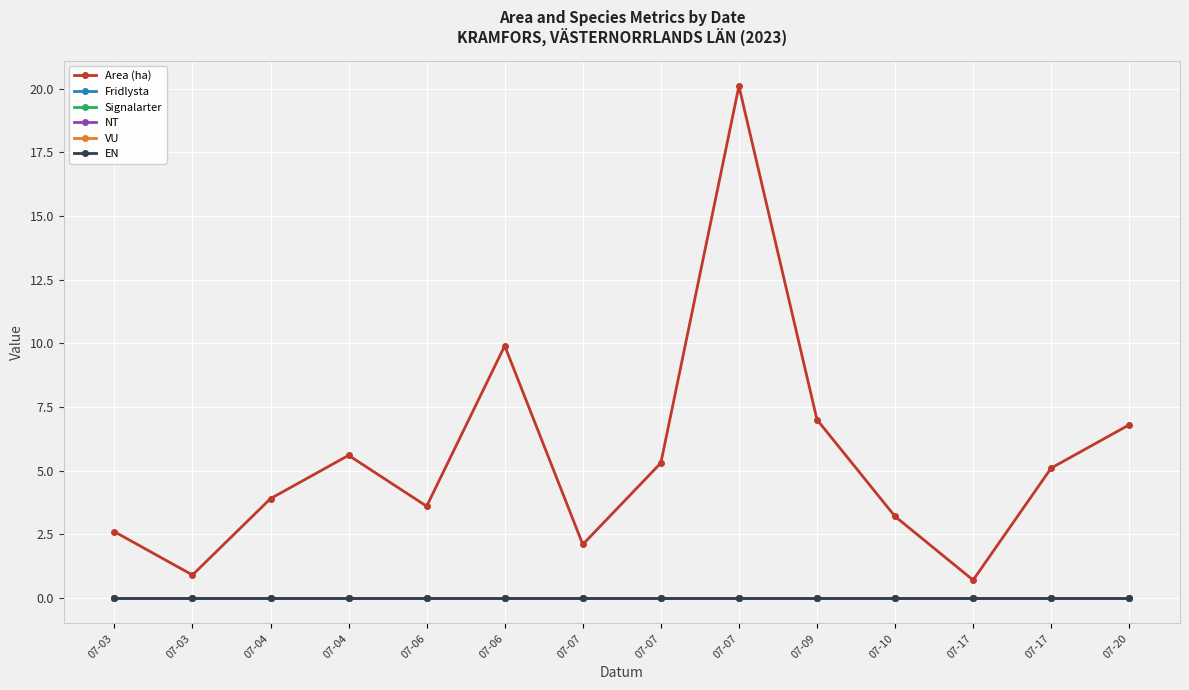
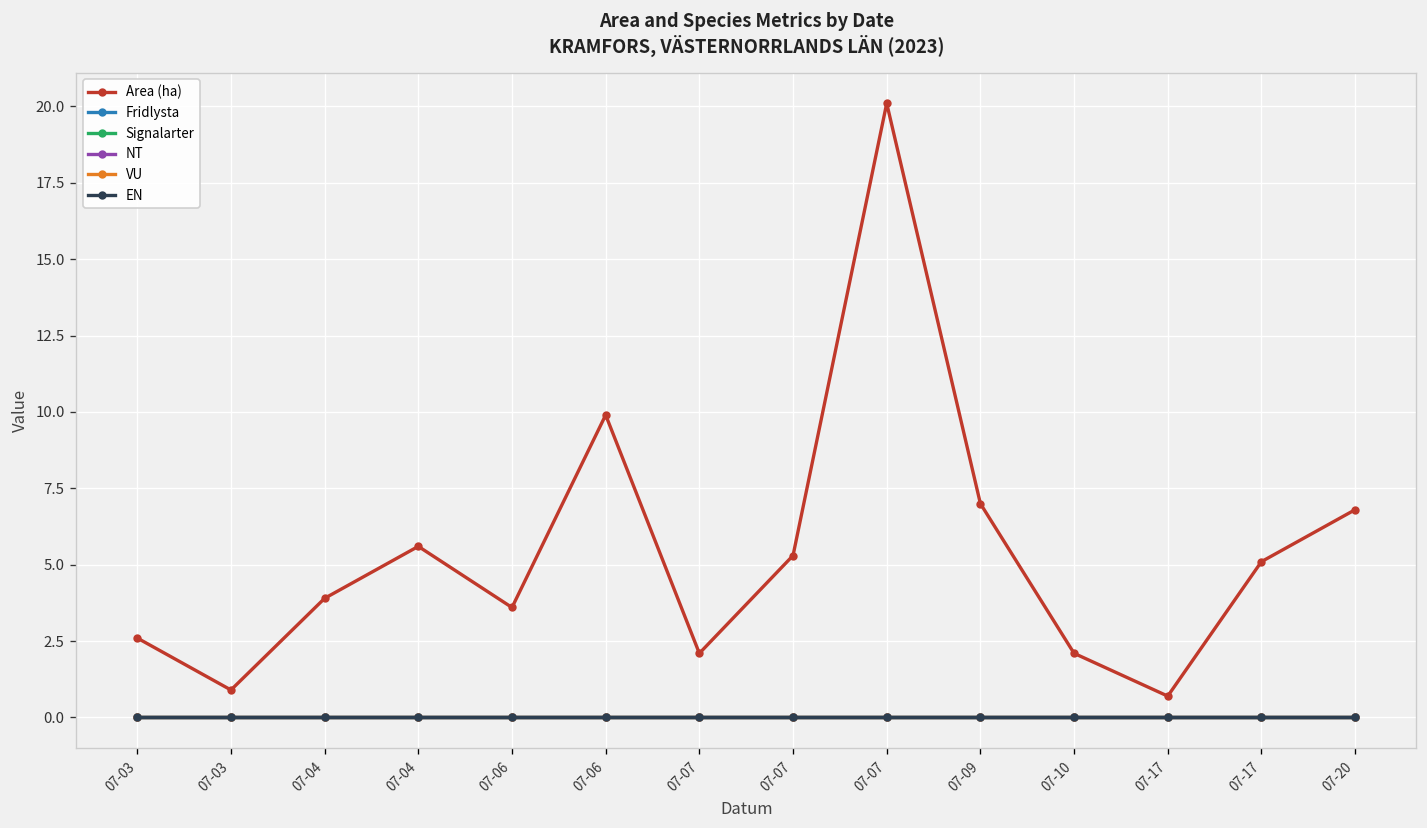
  {
    "Area (ha)": {
      "07-09": 7.0,
-     "07-10": 3.2,
+     "07-10": 2.1,
      "07-20": 6.8
    },
    "EN": {
      "07-09": 0.0,
      "07-10": 0.0,
      "07-20": 0.0
    }
  }
